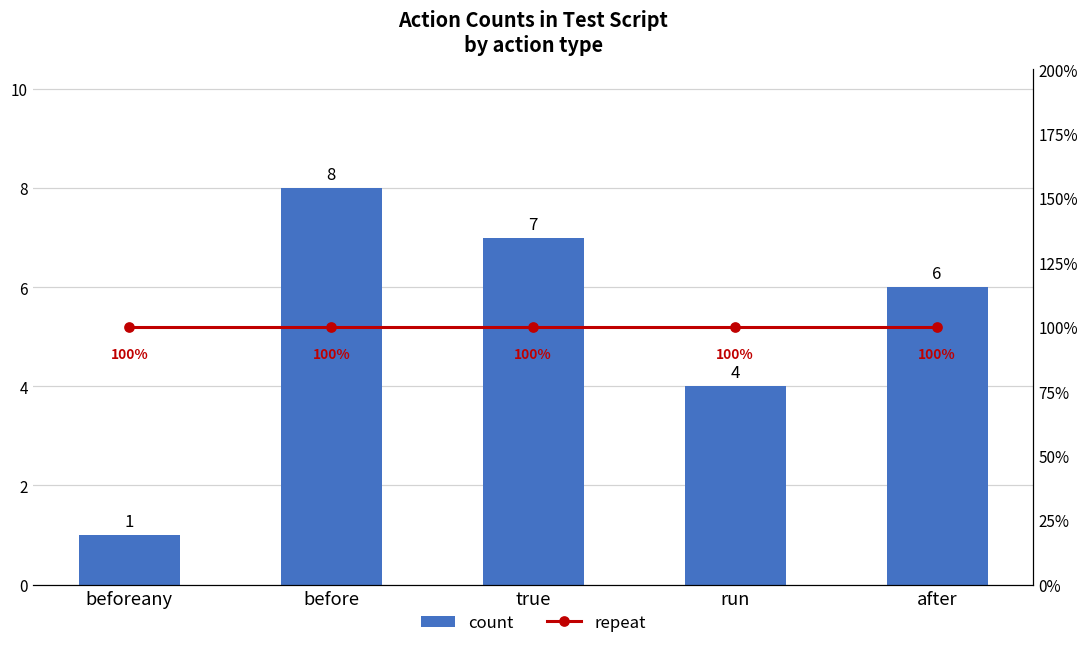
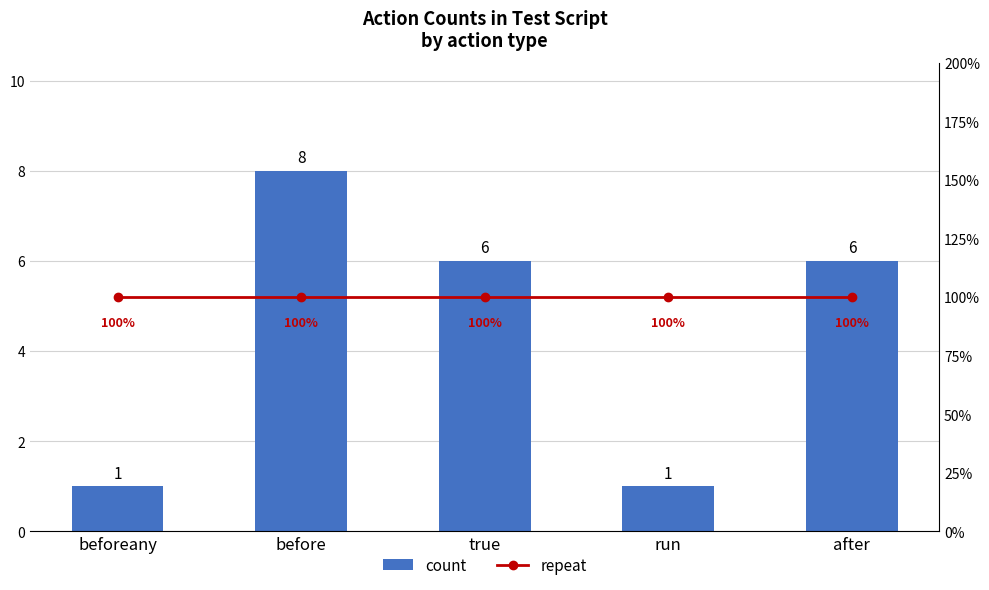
  {
    "count": {
      "beforeany": "1",
      "before": "8",
-     "true": "7",
-     "run": "4",
+     "true": "6",
+     "run": "1",
      "after": "6"
    },
    "repeat": {
      "beforeany": "100%",
      "before": "100%",
      "true": "100%",
      "run": "100%",
      "after": "100%"
    }
  }
